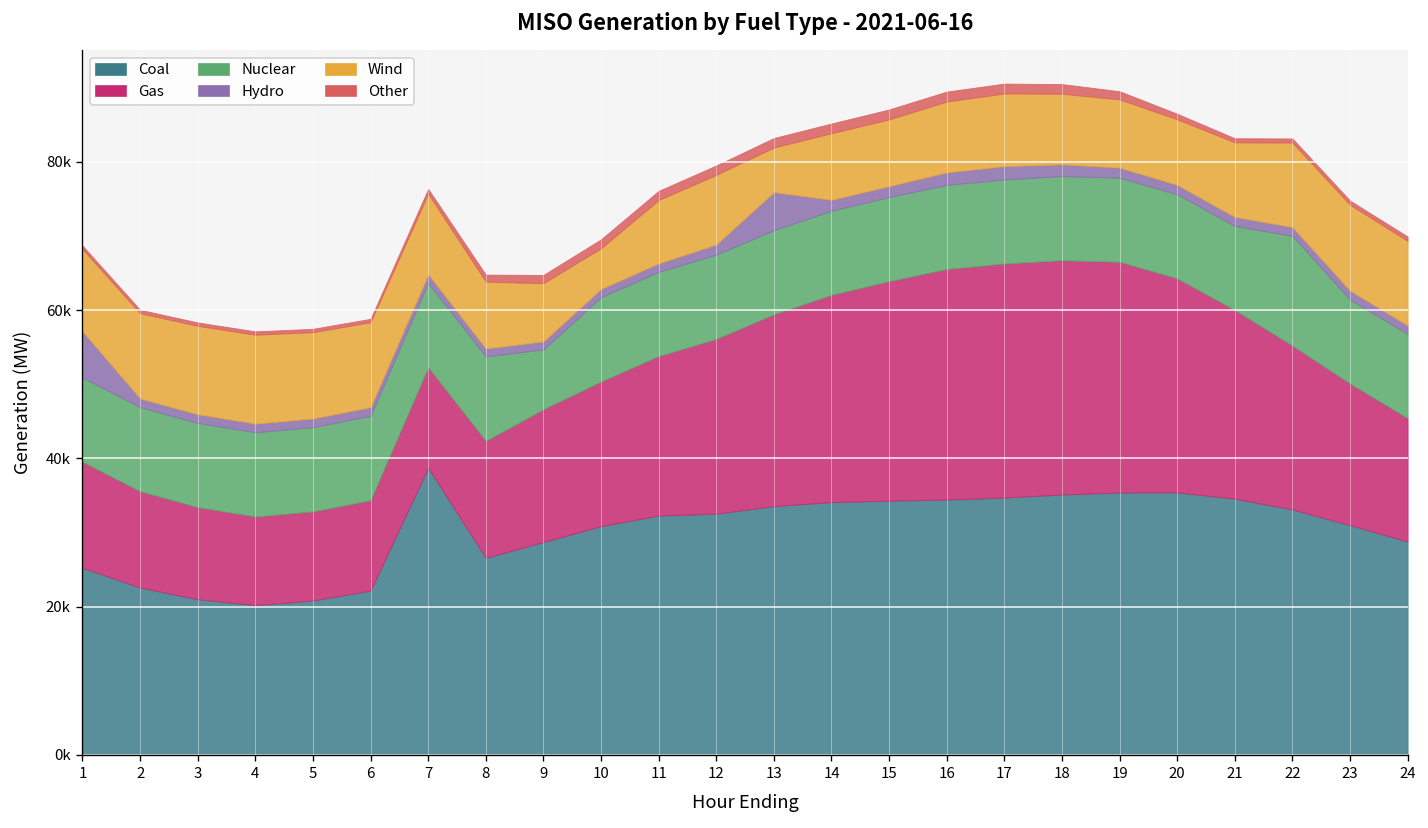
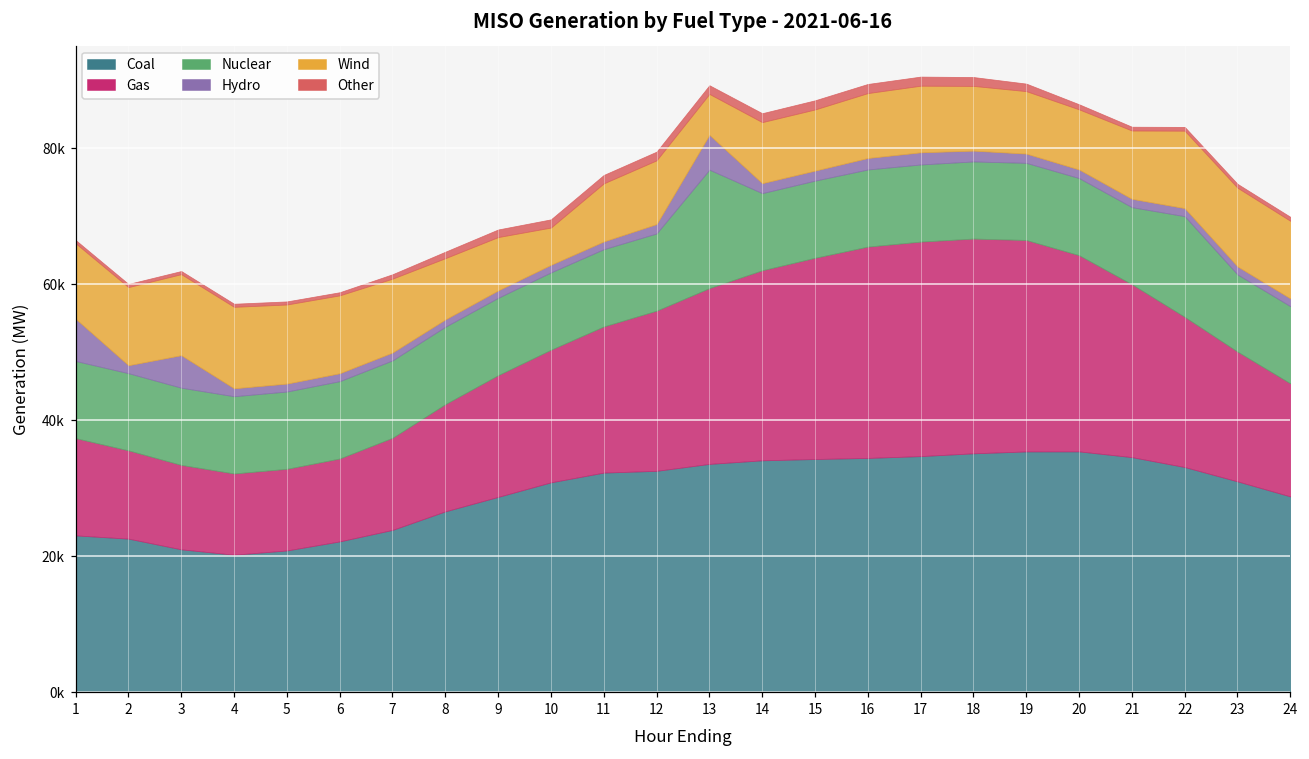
  {
    "Coal": {
-     "1": 25000,
+     "1": 23000,
      "2": 23000,
      "3": 21000,
      "4": 20000,
      "5": 21000,
      "6": 22000,
-     "7": 39000,
+     "7": 24000,
      "8": 27000,
      "9": 29000,
      "10": 31000,
      "11": 32000,
      "12": 33000,
      "13": 34000,
      "14": 34000,
      "15": 34000,
      "16": 34000,
      "17": 35000,
      "18": 35000,
      "19": 35000,
      "20": 35000,
      "21": 35000,
      "22": 33000,
      "23": 31000,
      "24": 29000
    },
    "Nuclear": {
      "1": 11000,
      "2": 11000,
      "3": 11000,
      "4": 11000,
      "5": 11000,
      "6": 11000,
      "7": 11000,
      "8": 11000,
-     "9": 8000,
+     "9": 11000,
      "10": 11000,
      "11": 11000,
      "12": 11000,
-     "13": 11000,
+     "13": 17000,
      "14": 11000,
      "15": 11000,
      "16": 11000,
      "17": 11000,
      "18": 11000,
      "19": 11000,
      "20": 11000,
      "21": 11000,
      "22": 15000,
      "23": 11000,
      "24": 11000
    },
    "Hydro": {
      "1": 6000,
      "2": 1000,
-     "3": 1000,
+     "3": 5000,
      "4": 1000,
      "5": 1000,
      "6": 1000,
      "7": 1000,
      "8": 1000,
      "9": 1000,
      "10": 1000,
      "11": 1000,
      "12": 1000,
      "13": 5000,
      "14": 1000,
      "15": 1000,
      "16": 2000,
      "17": 2000,
      "18": 2000,
      "19": 1000,
      "20": 1000,
      "21": 1000,
      "22": 1000,
      "23": 1000,
      "24": 1000
    },
    "Wind": {
      "1": 11000,
      "2": 11000,
      "3": 12000,
      "4": 12000,
      "5": 12000,
      "6": 11000,
      "7": 11000,
      "8": 9000,
      "9": 8000,
      "10": 5000,
      "11": 9000,
      "12": 9000,
      "13": 6000,
      "14": 9000,
      "15": 9000,
      "16": 10000,
      "17": 10000,
      "18": 10000,
      "19": 9000,
      "20": 9000,
      "21": 10000,
      "22": 11000,
      "23": 12000,
      "24": 11000
    }
  }
